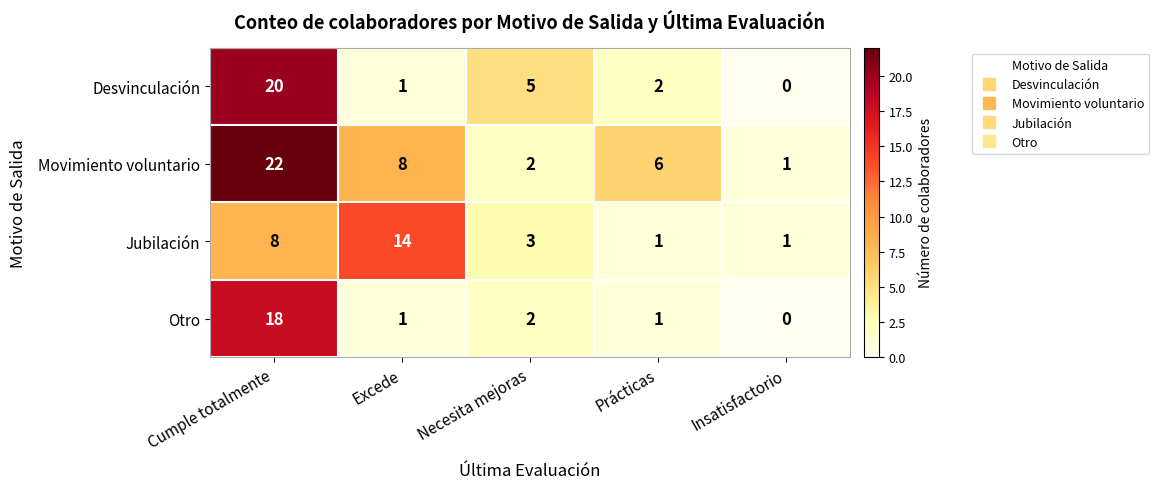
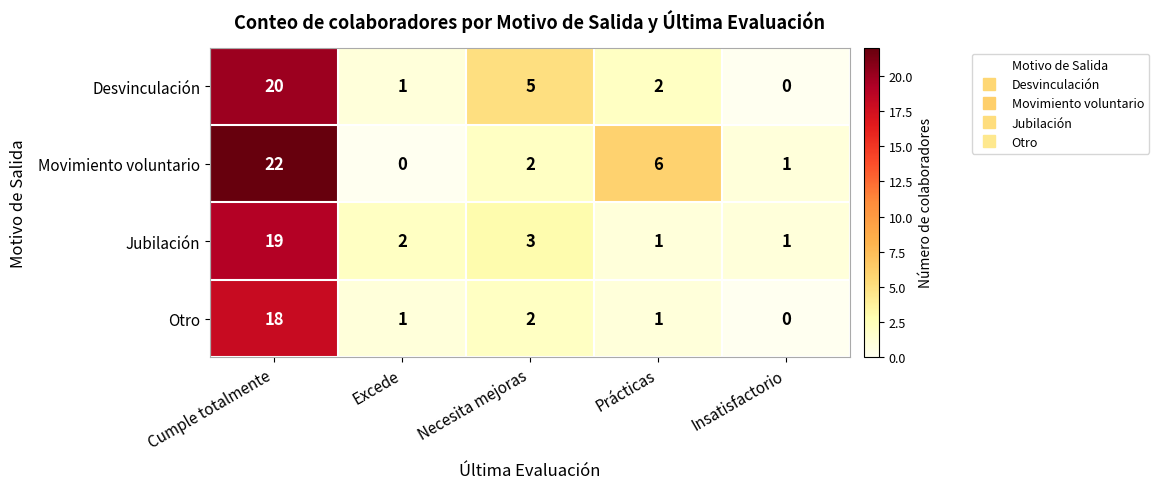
  {
    "Desvinculación": {
      "Cumple totalmente": 20,
      "Excede": 1,
      "Necesita mejoras": 5,
      "Prácticas": 2,
      "Insatisfactorio": 0
    },
    "Movimiento voluntario": {
      "Cumple totalmente": 22,
-     "Excede": 8,
+     "Excede": 0,
      "Necesita mejoras": 2,
      "Prácticas": 6,
      "Insatisfactorio": 1
    },
    "Jubilación": {
-     "Cumple totalmente": 8,
-     "Excede": 14,
+     "Cumple totalmente": 19,
+     "Excede": 2,
      "Necesita mejoras": 3,
      "Prácticas": 1,
      "Insatisfactorio": 1
    },
    "Otro": {
      "Cumple totalmente": 18,
      "Excede": 1,
      "Necesita mejoras": 2,
      "Prácticas": 1,
      "Insatisfactorio": 0
    }
  }
